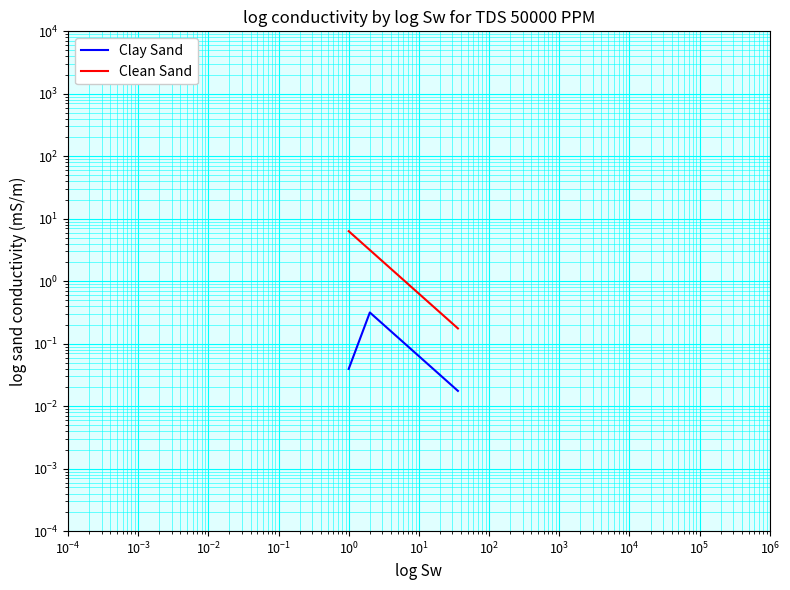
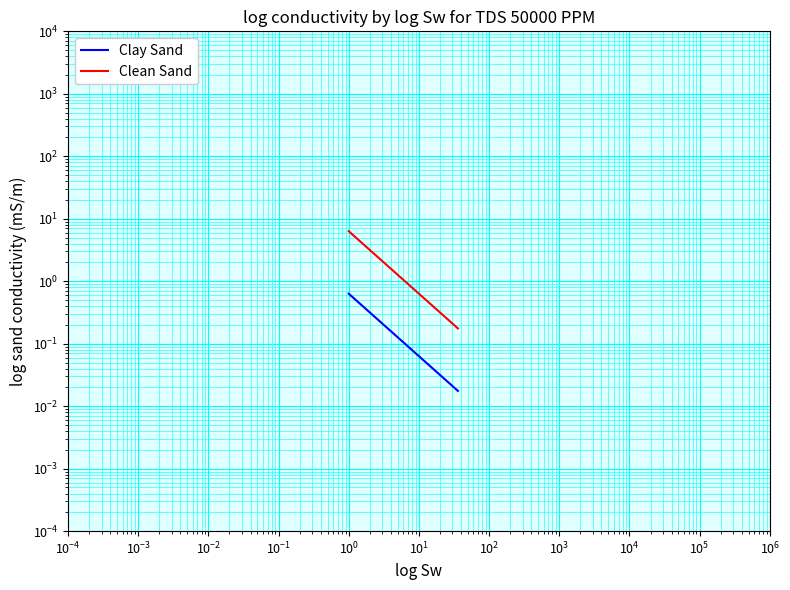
  {
    "Clay Sand": {
-     "10^0": 0.04,
+     "10^0": 0.6,
      "10^1": 0.06
    },
    "Clean Sand": {
      "10^0": 6,
      "10^1": 0.6
    }
  }
